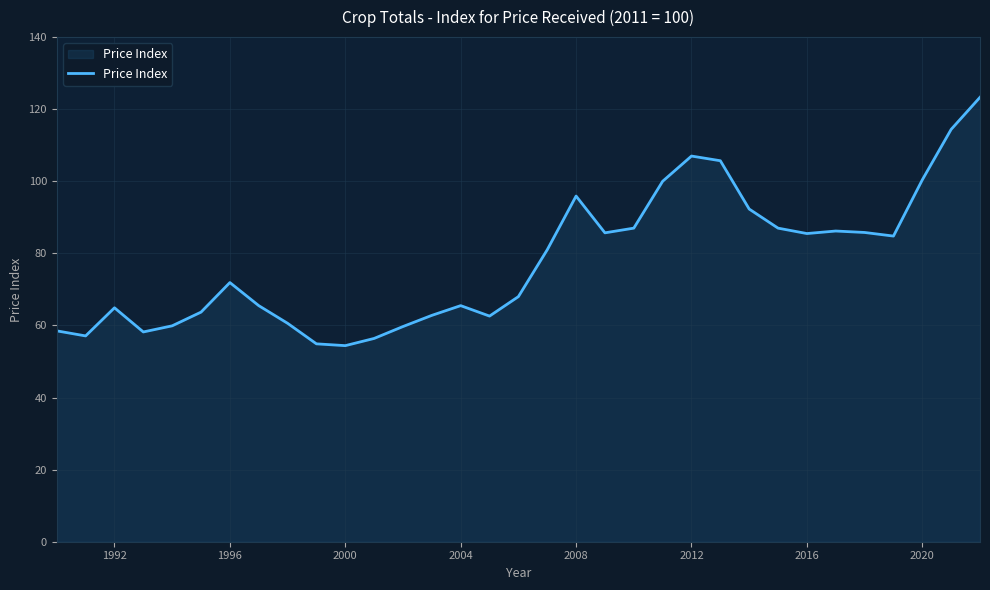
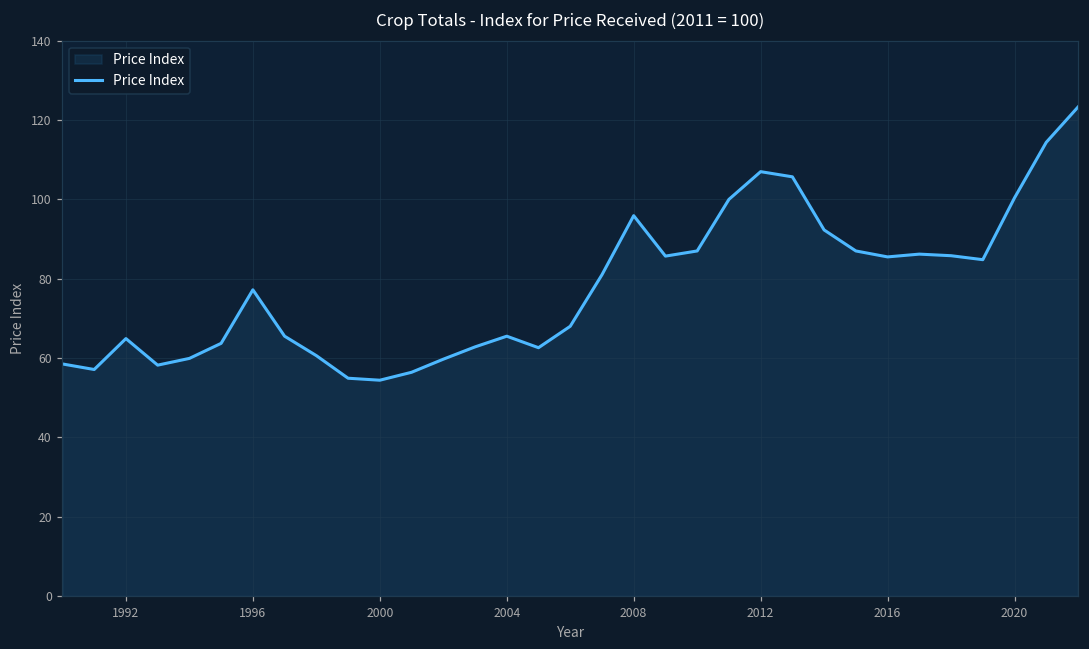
  {
    "1992": 65,
-   "1996": 72,
+   "1996": 77,
    "2000": 54,
    "2004": 66,
    "2008": 96,
    "2012": 107,
    "2016": 86,
    "2020": 100
  }
